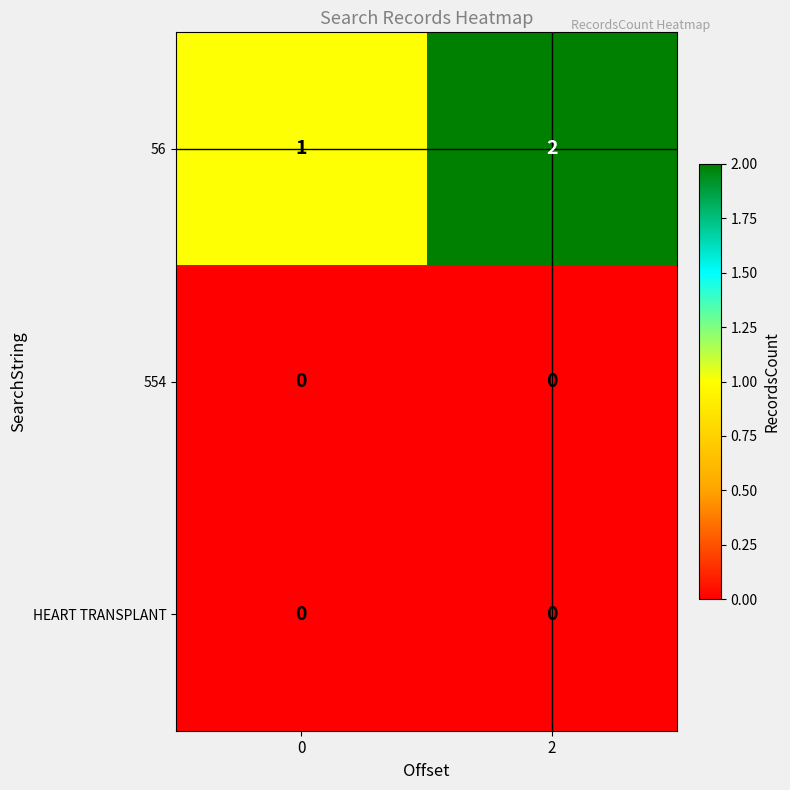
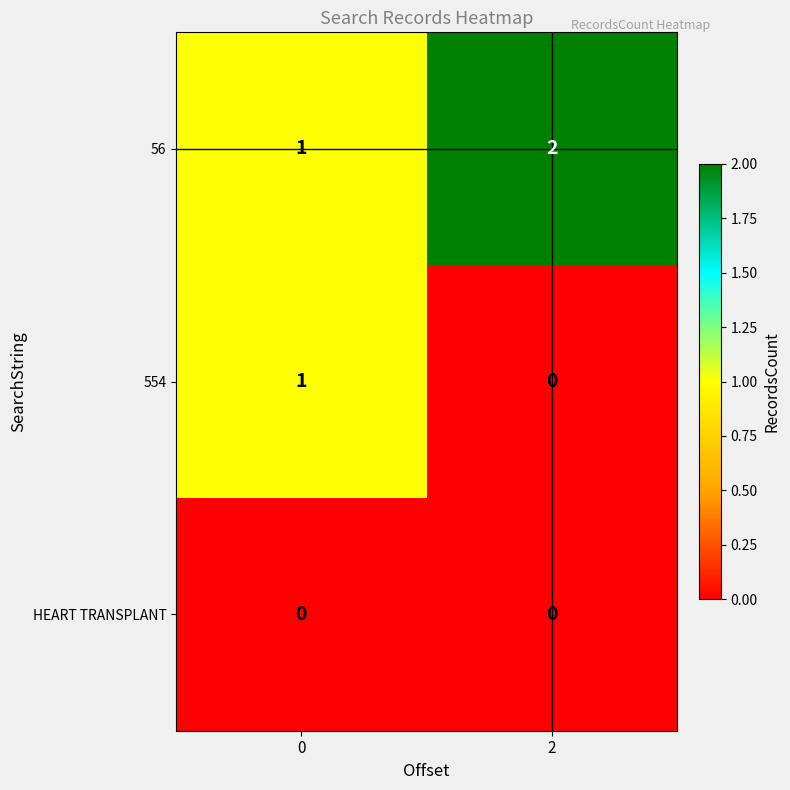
  {
    "56": {
      "0": 1,
      "2": 2
    },
    "554": {
-     "0": 0,
+     "0": 1,
      "2": 0
    },
    "HEART TRANSPLANT": {
      "0": 0,
      "2": 0
    }
  }
